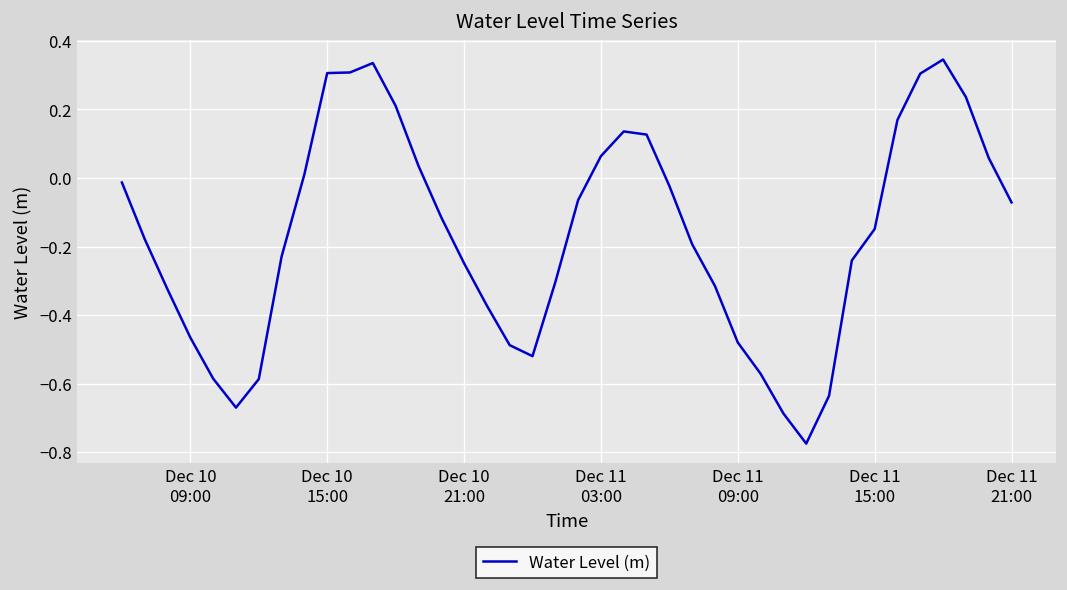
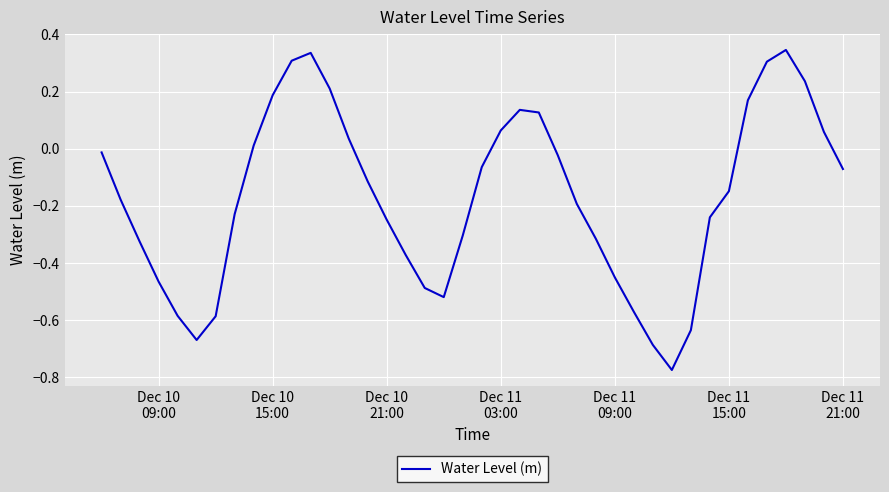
  {
    "Dec 10 09:00": -0.47,
-   "Dec 10 15:00": 0.31,
+   "Dec 10 15:00": 0.19,
    "Dec 10 21:00": -0.25,
    "Dec 11 03:00": 0.06,
-   "Dec 11 09:00": -0.48,
+   "Dec 11 09:00": -0.45,
    "Dec 11 15:00": -0.15,
    "Dec 11 21:00": -0.07
  }
